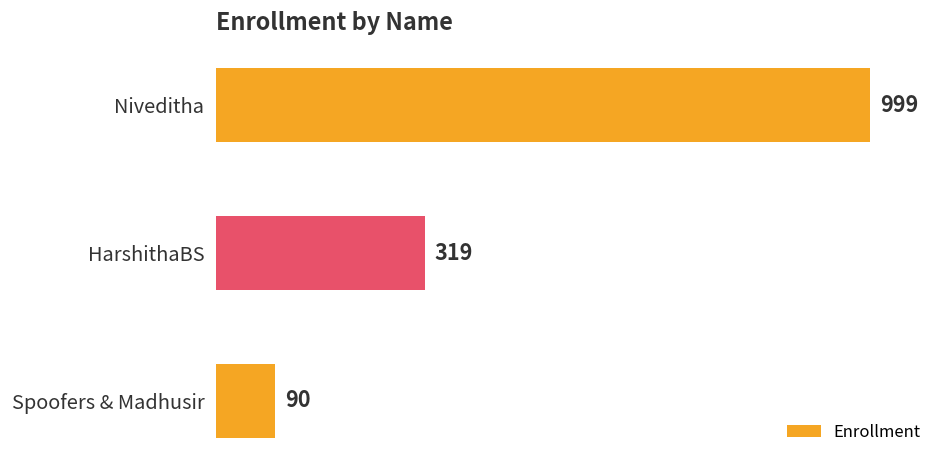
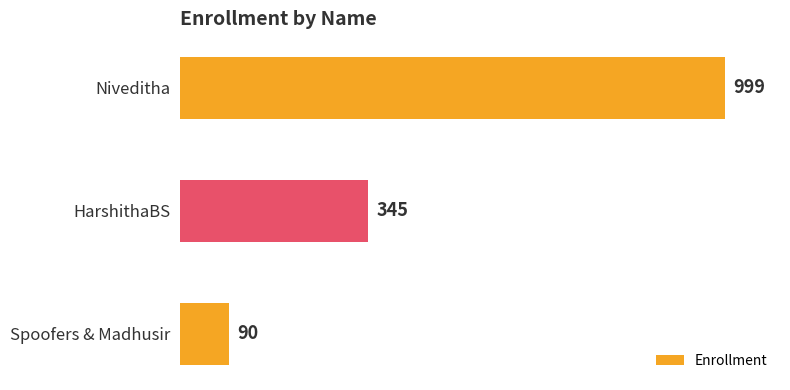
  {
    "Niveditha": 999,
-   "HarshithaBS": 319,
+   "HarshithaBS": 345,
    "Spoofers & Madhusir": 90
  }
